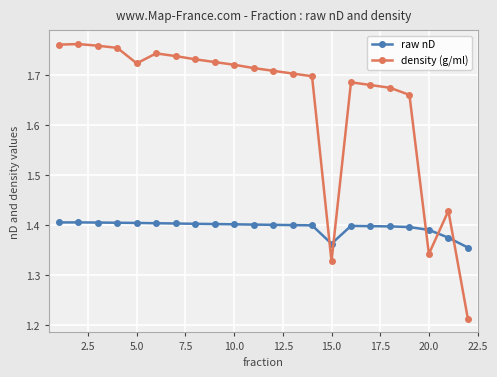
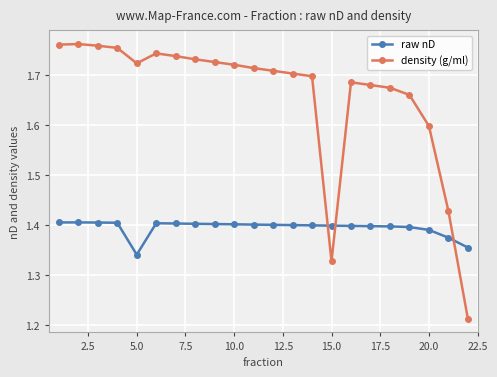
  {
    "raw nD": {
-     "5.0": 1.40,
+     "5.0": 1.34,
      "10.0": 1.40,
-     "15.0": 1.36,
+     "15.0": 1.40,
      "20.0": 1.39
    },
    "density (g/ml)": {
      "5.0": 1.72,
      "10.0": 1.72,
      "15.0": 1.33,
-     "20.0": 1.34
+     "20.0": 1.60
    }
  }
